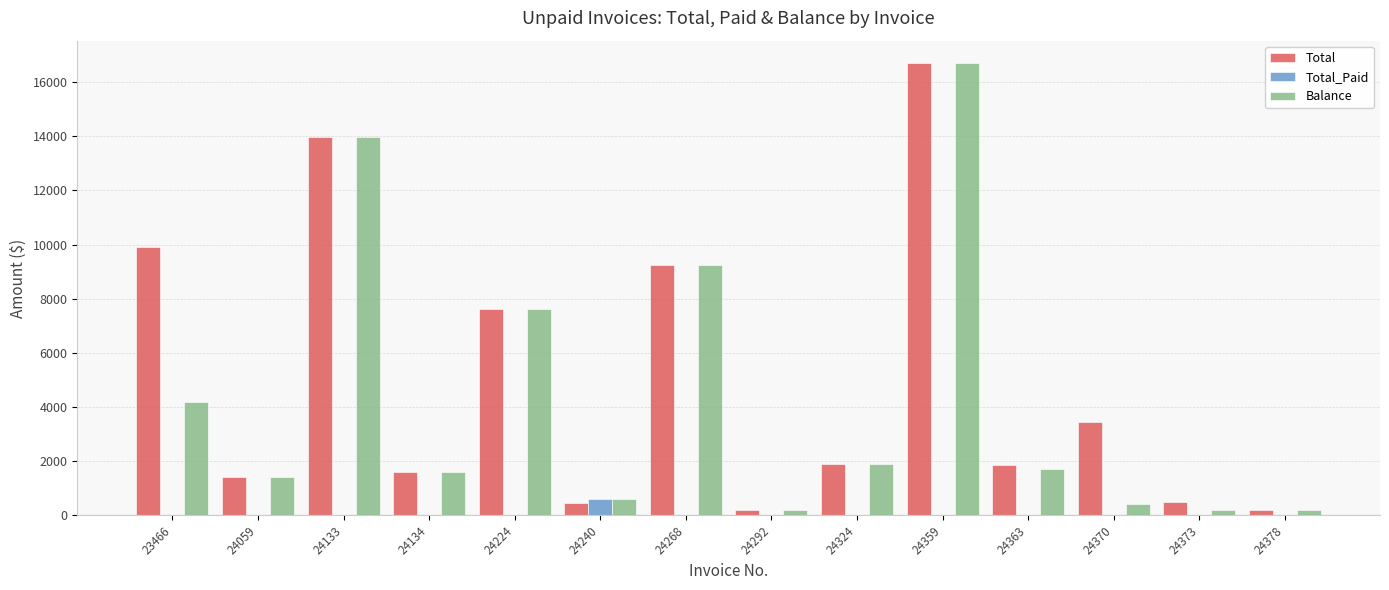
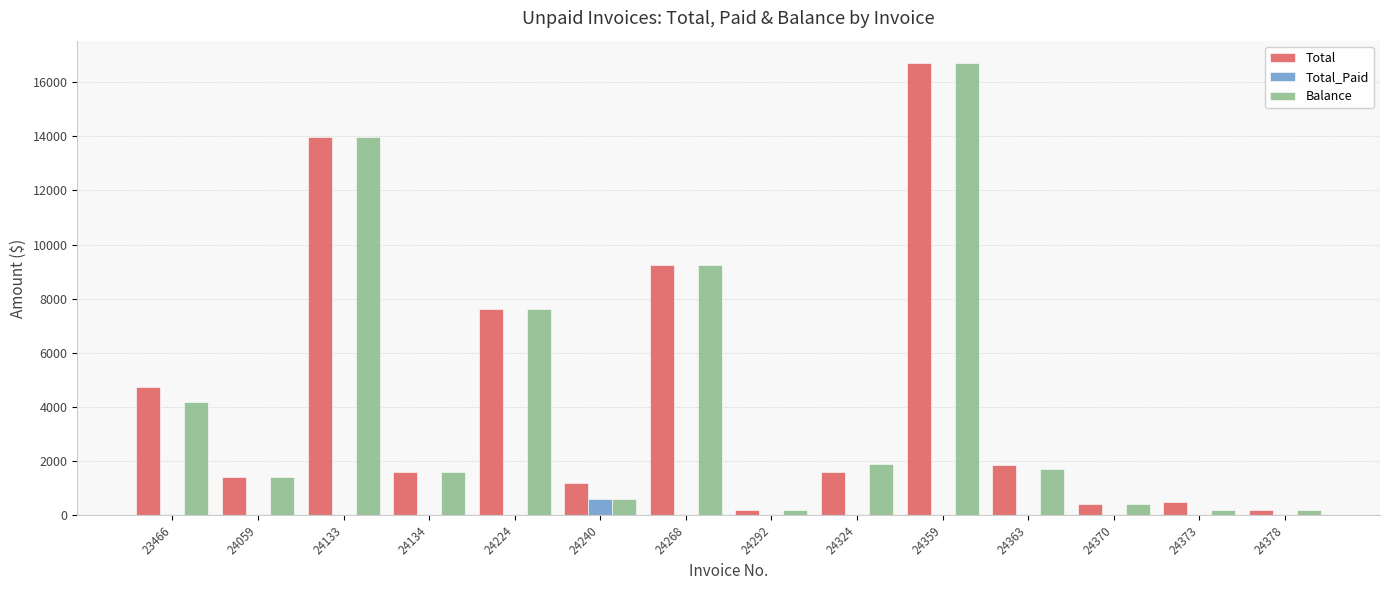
  {
    "Total": {
-     "23466": 9900,
+     "23466": 4700,
      "24059": 1400,
      "24133": 14000,
      "24134": 1600,
      "24224": 7600,
-     "24240": 500,
+     "24240": 1200,
      "24268": 9300,
      "24292": 200,
-     "24324": 1900,
+     "24324": 1600,
      "24359": 16700,
      "24363": 1900,
-     "24370": 3400,
+     "24370": 400,
      "24373": 500,
      "24378": 200
    },
    "Total_Paid": {
      "23466": 0,
      "24059": 0,
      "24133": 0,
      "24134": 0,
      "24224": 0,
      "24240": 600,
      "24268": 0,
      "24292": 0,
      "24324": 0,
      "24359": 0,
      "24363": 0,
      "24370": 0,
      "24373": 0,
      "24378": 0
    },
    "Balance": {
      "23466": 4200,
      "24059": 1400,
      "24133": 14000,
      "24134": 1600,
      "24224": 7600,
      "24240": 600,
      "24268": 9300,
      "24292": 200,
      "24324": 1900,
      "24359": 16700,
      "24363": 1700,
      "24370": 400,
      "24373": 200,
      "24378": 200
    }
  }
